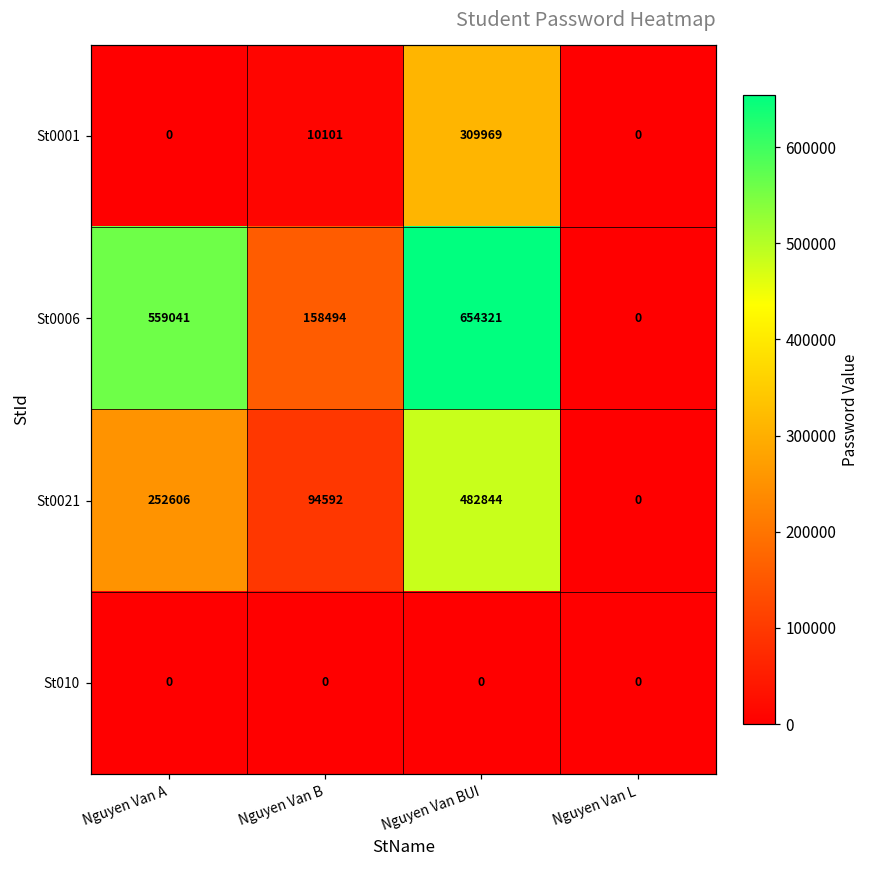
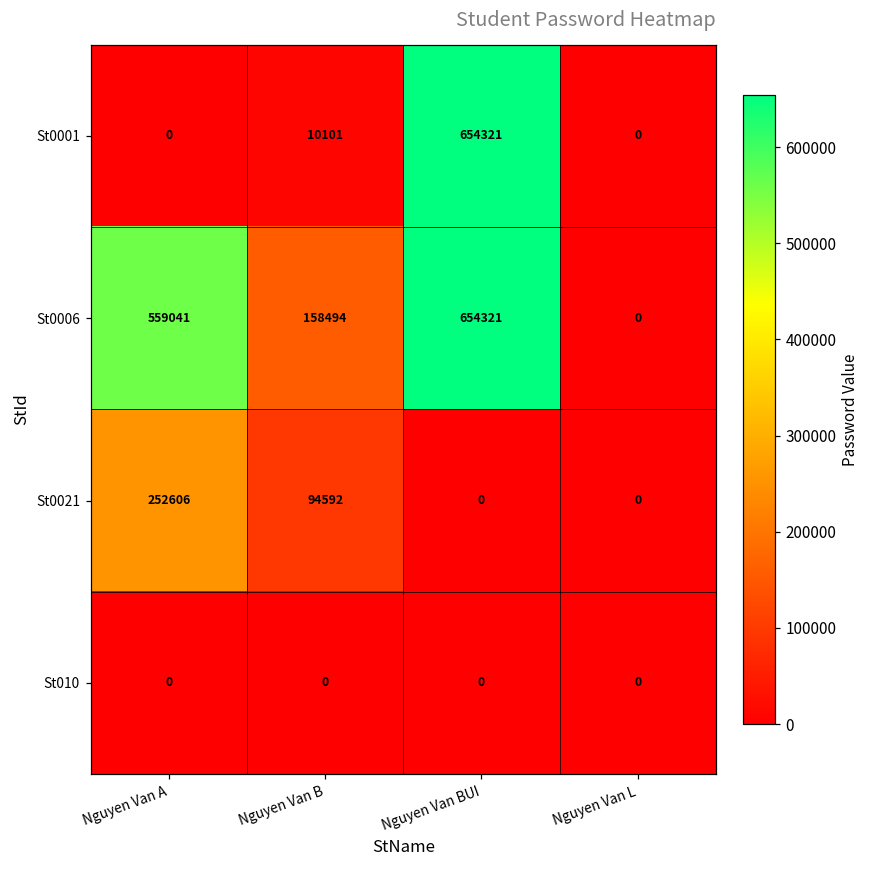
  {
    "St0001": {
      "Nguyen Van A": 0,
      "Nguyen Van B": 10101,
-     "Nguyen Van BUI": 309969,
+     "Nguyen Van BUI": 654321,
      "Nguyen Van L": 0
    },
    "St0006": {
      "Nguyen Van A": 559041,
      "Nguyen Van B": 158494,
      "Nguyen Van BUI": 654321,
      "Nguyen Van L": 0
    },
    "St0021": {
      "Nguyen Van A": 252606,
      "Nguyen Van B": 94592,
-     "Nguyen Van BUI": 482844,
+     "Nguyen Van BUI": 0,
      "Nguyen Van L": 0
    },
    "St010": {
      "Nguyen Van A": 0,
      "Nguyen Van B": 0,
      "Nguyen Van BUI": 0,
      "Nguyen Van L": 0
    }
  }
